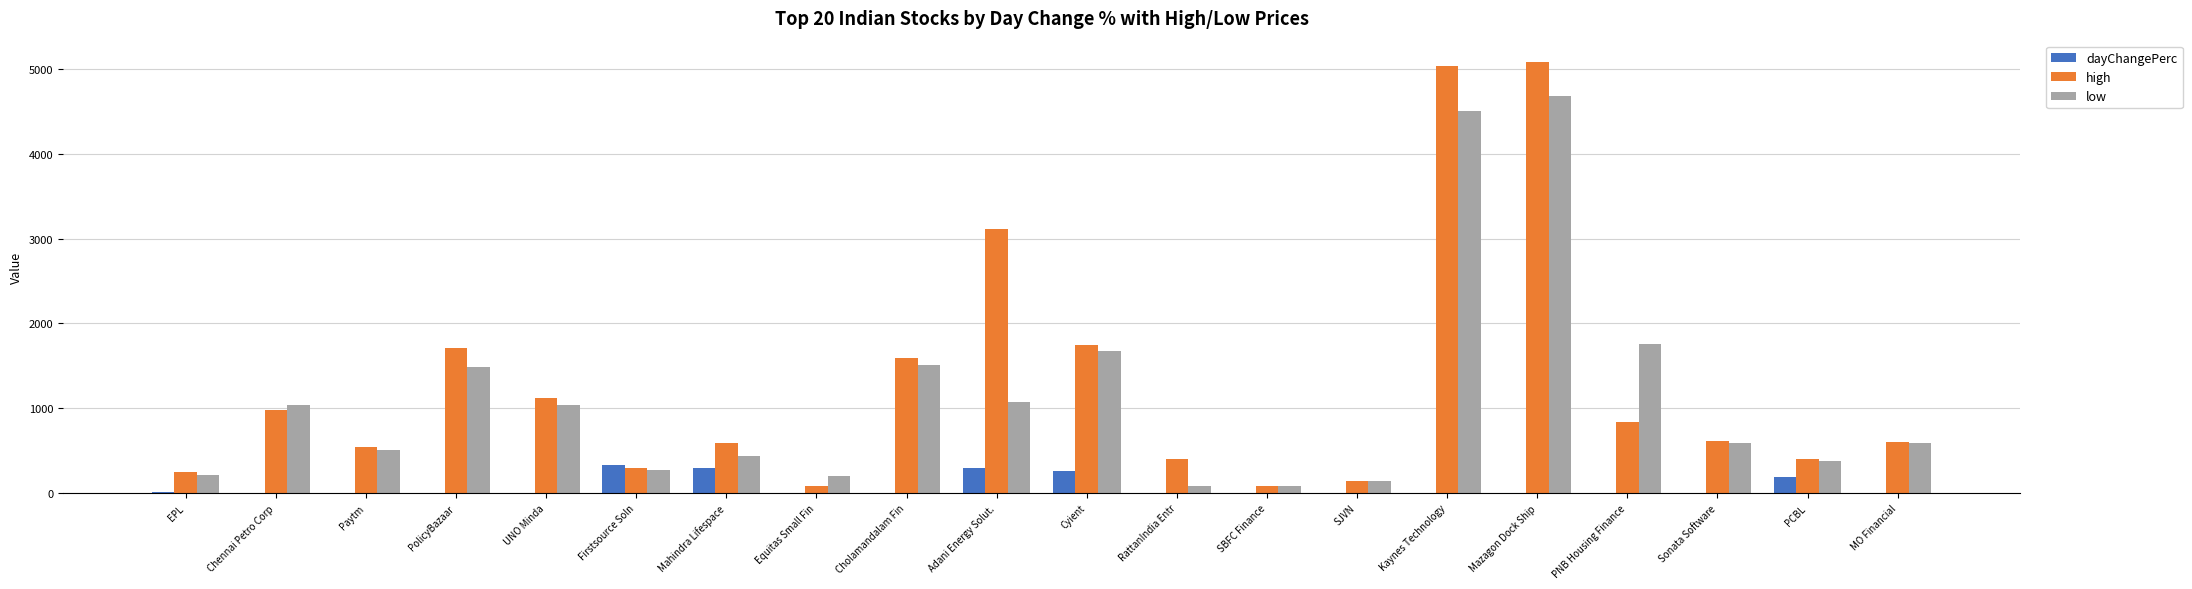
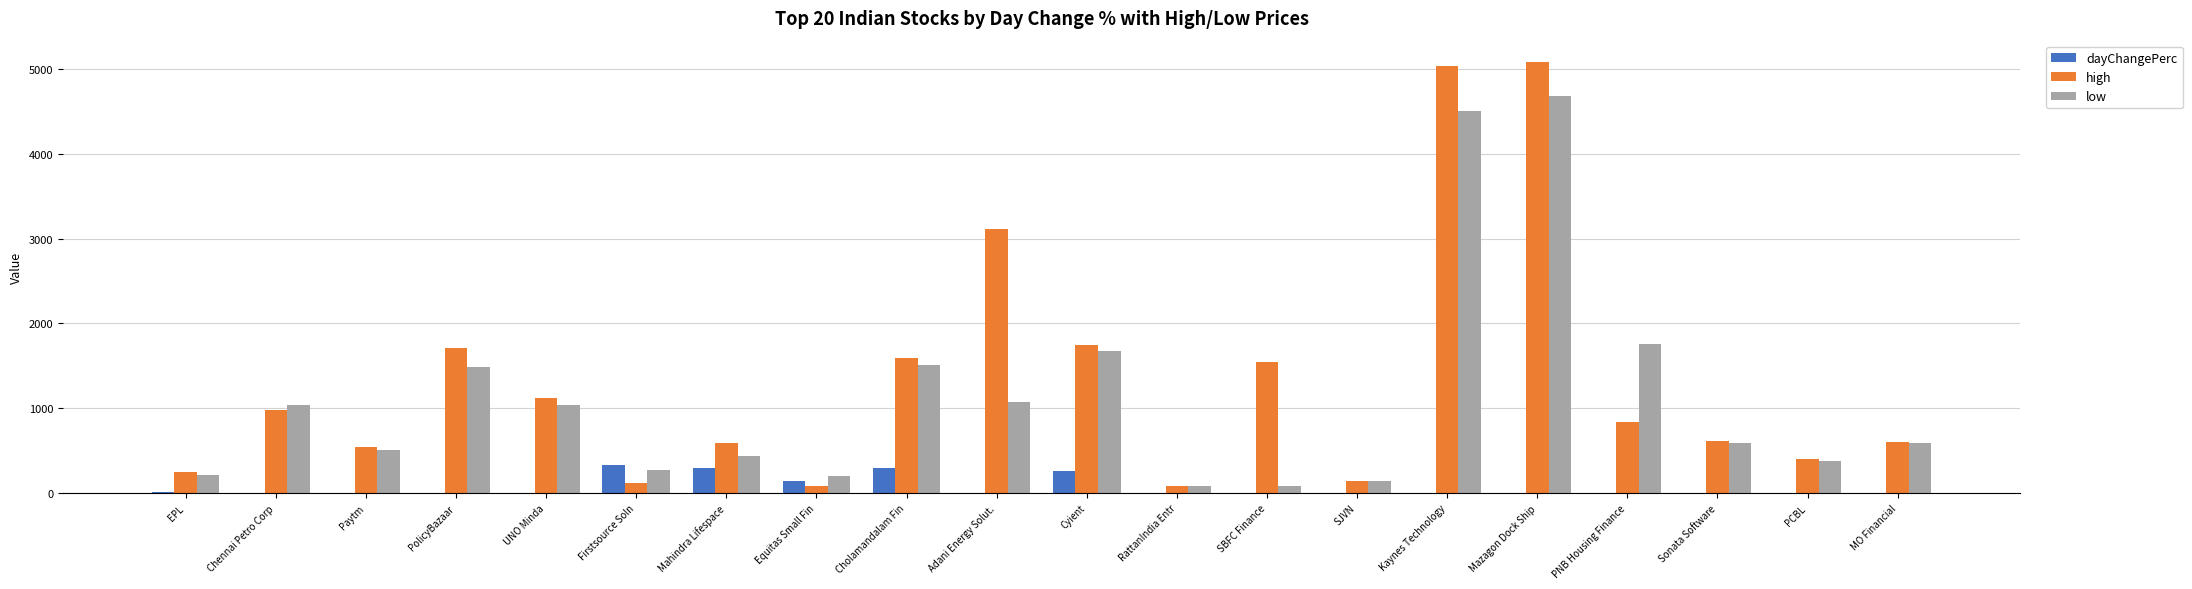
  {
    "dayChangePerc": {
      "Firstsource Soln": 300,
      "Mahindra Lifespace": 300,
-     "Equitas Small Fin": 0,
-     "Cholamandalam Fin": 0,
-     "Adani Energy Solut.": 300,
+     "Equitas Small Fin": 100,
+     "Cholamandalam Fin": 300,
+     "Adani Energy Solut.": 0,
      "Cyient": 300,
-     "PCBL": 200
+     "PCBL": 0
    },
    "high": {
      "EPL": 300,
      "Chennai Petro Corp": 1000,
      "Paytm": 500,
      "PolicyBazaar": 1700,
      "UNO Minda": 1100,
-     "Firstsource Soln": 300,
+     "Firstsource Soln": 100,
      "Mahindra Lifespace": 600,
      "Equitas Small Fin": 100,
      "Cholamandalam Fin": 1600,
      "Adani Energy Solut.": 3100,
      "Cyient": 1800,
-     "RattanIndia Entr": 400,
-     "SBFC Finance": 100,
+     "RattanIndia Entr": 100,
+     "SBFC Finance": 1600,
      "SJVN": 100,
      "Kaynes Technology": 5000,
      "Mazagon Dock Ship": 5100,
      "PNB Housing Finance": 800,
      "Sonata Software": 600,
      "PCBL": 400,
      "MO Financial": 600
    },
    "low": {
      "EPL": 200,
      "Chennai Petro Corp": 1000,
      "Paytm": 500,
      "PolicyBazaar": 1500,
      "UNO Minda": 1000,
      "Firstsource Soln": 300,
      "Mahindra Lifespace": 400,
      "Equitas Small Fin": 200,
      "Cholamandalam Fin": 1500,
      "Adani Energy Solut.": 1100,
      "Cyient": 1700,
      "RattanIndia Entr": 100,
      "SBFC Finance": 100,
      "SJVN": 100,
      "Kaynes Technology": 4500,
      "Mazagon Dock Ship": 4700,
      "PNB Housing Finance": 1800,
      "Sonata Software": 600,
      "PCBL": 400,
      "MO Financial": 600
    }
  }
